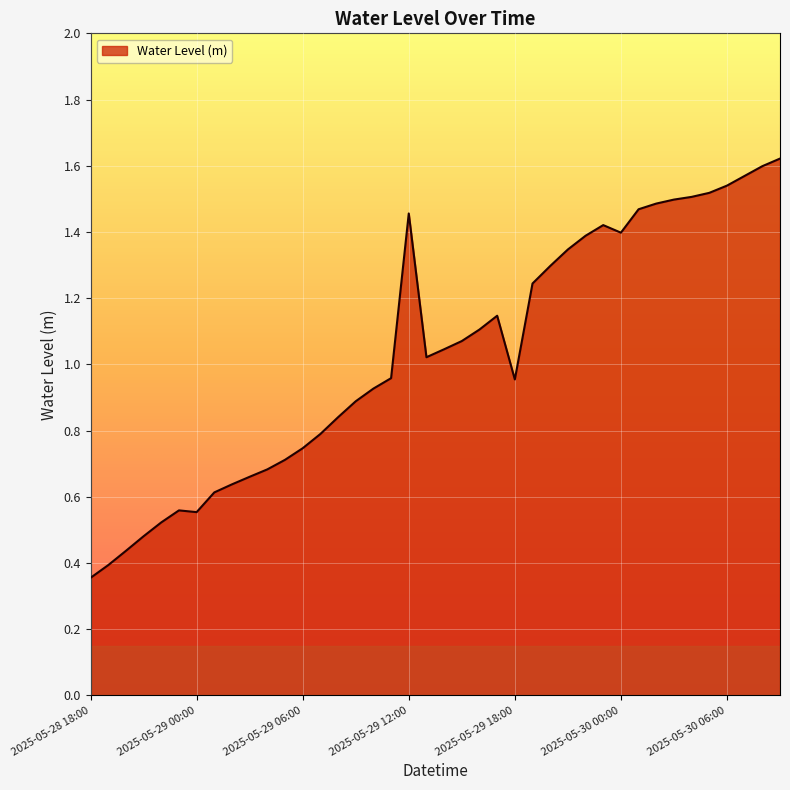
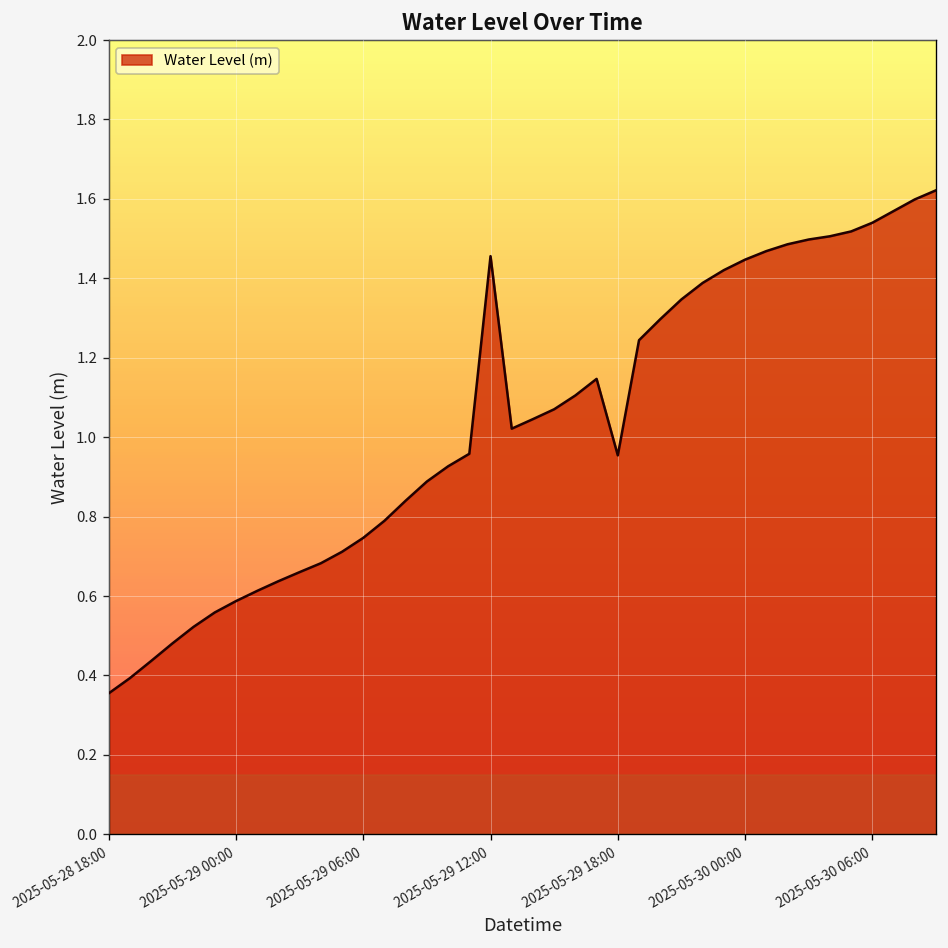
  {
    "2025-05-28 18:00": 0.36,
-   "2025-05-29 00:00": 0.55,
+   "2025-05-29 00:00": 0.59,
    "2025-05-29 06:00": 0.75,
    "2025-05-29 12:00": 1.46,
    "2025-05-29 18:00": 0.95,
-   "2025-05-30 00:00": 1.40,
+   "2025-05-30 00:00": 1.45,
    "2025-05-30 06:00": 1.54
  }
